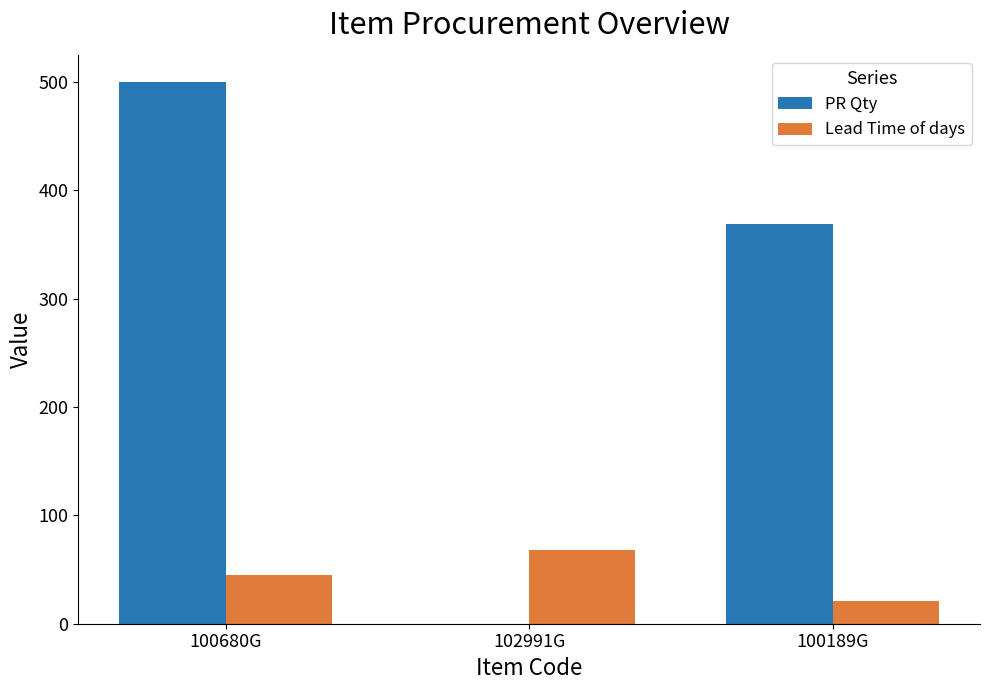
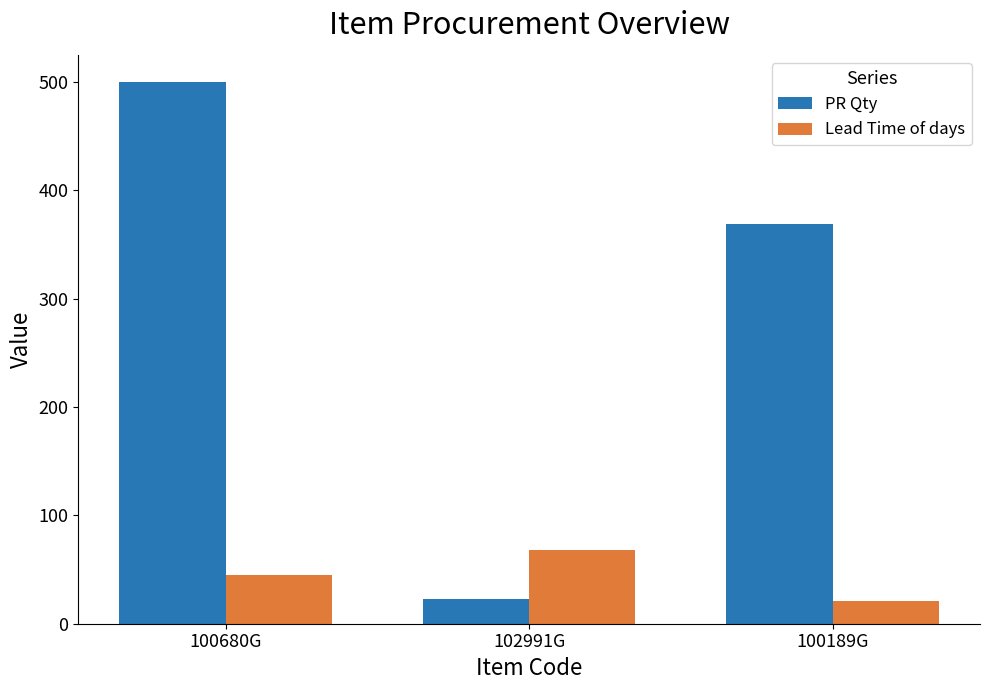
  {
    "PR Qty": {
      "100680G": 500,
-     "102991G": 0,
+     "102991G": 23,
      "100189G": 369
    },
    "Lead Time of days": {
      "100680G": 45,
      "102991G": 68,
      "100189G": 21
    }
  }
